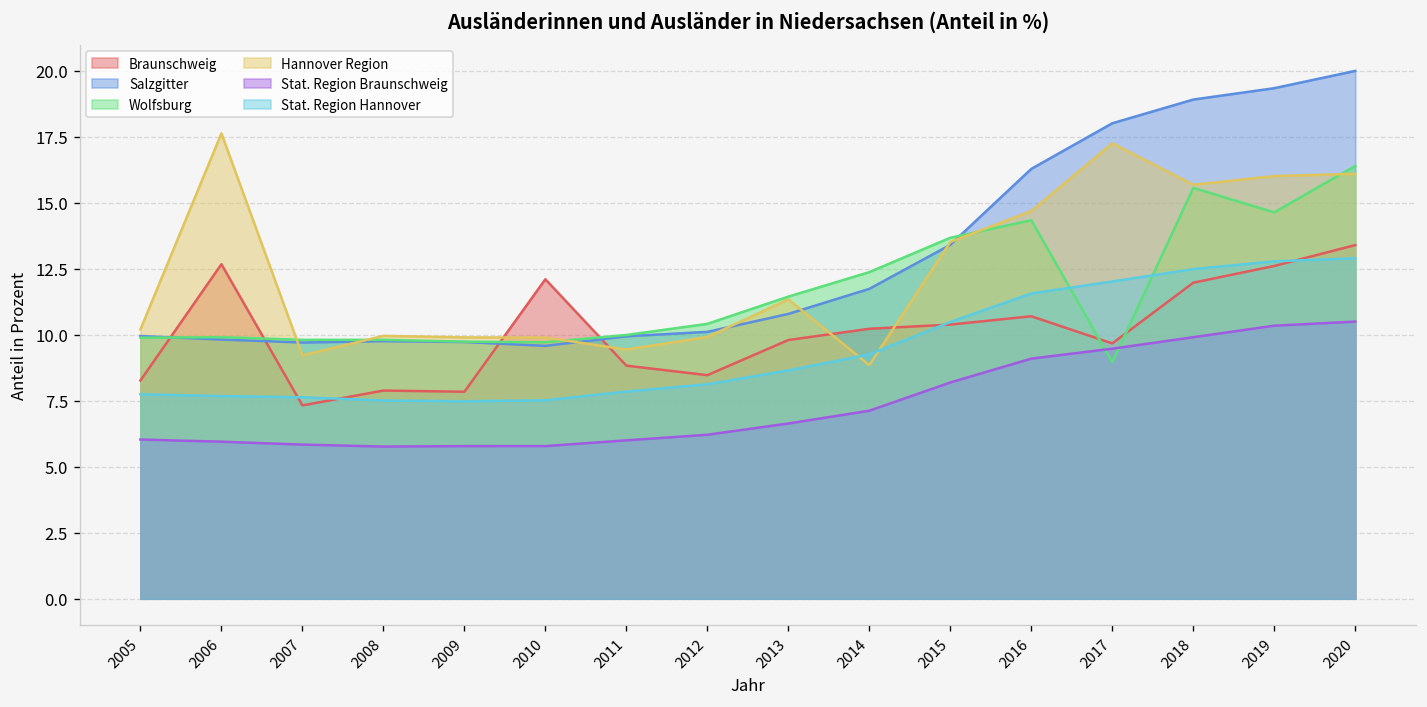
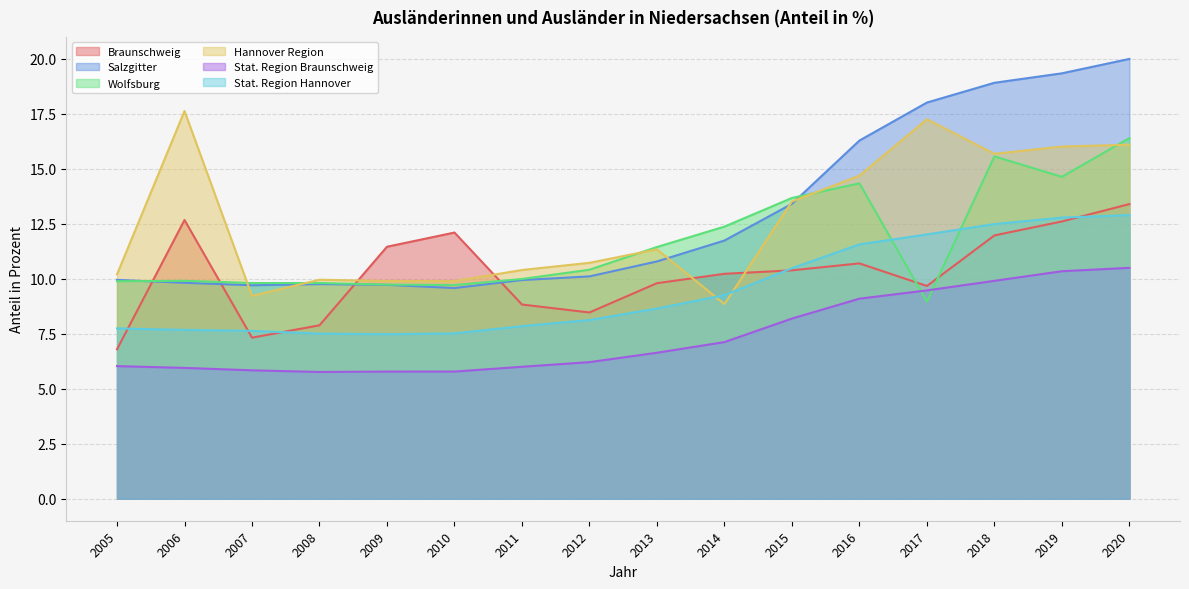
  {
    "Braunschweig": {
-     "2005": 8.3,
+     "2005": 6.8,
      "2006": 12.7,
      "2007": 7.3,
      "2008": 7.9,
-     "2009": 7.8,
+     "2009": 11.5,
      "2010": 12.1,
      "2011": 8.8,
      "2012": 8.5,
      "2013": 9.8,
      "2014": 10.2,
      "2016": 10.7,
      "2017": 9.7,
      "2018": 12.0,
      "2019": 12.6,
      "2020": 13.4
    },
    "Wolfsburg": {
      "2010": 9.7,
      "2012": 10.4,
      "2014": 12.4,
      "2015": 13.7,
      "2016": 14.3,
      "2017": 9.0,
      "2018": 15.6,
      "2019": 14.6,
      "2020": 16.4
    },
    "Hannover Region": {
      "2005": 10.2,
      "2006": 17.6,
      "2007": 9.2,
      "2008": 10.0,
      "2009": 9.9,
      "2010": 9.9,
-     "2011": 9.4,
-     "2012": 9.9,
+     "2011": 10.4,
+     "2012": 10.7,
      "2014": 8.9,
      "2016": 14.7,
      "2017": 17.3,
      "2018": 15.7,
      "2019": 16.0,
      "2020": 16.1
    }
  }
